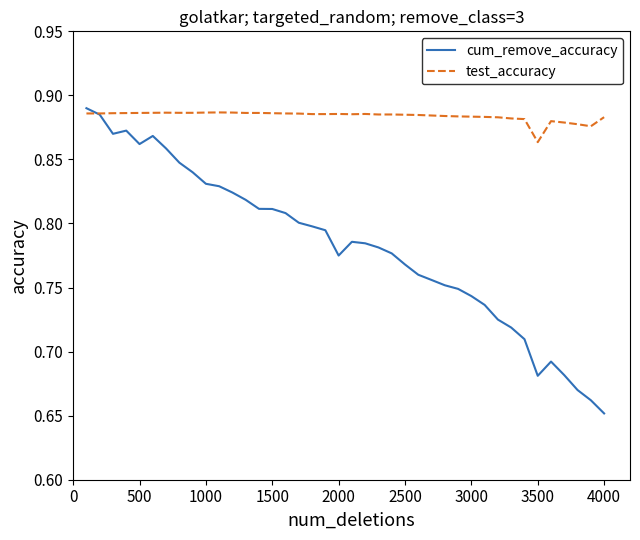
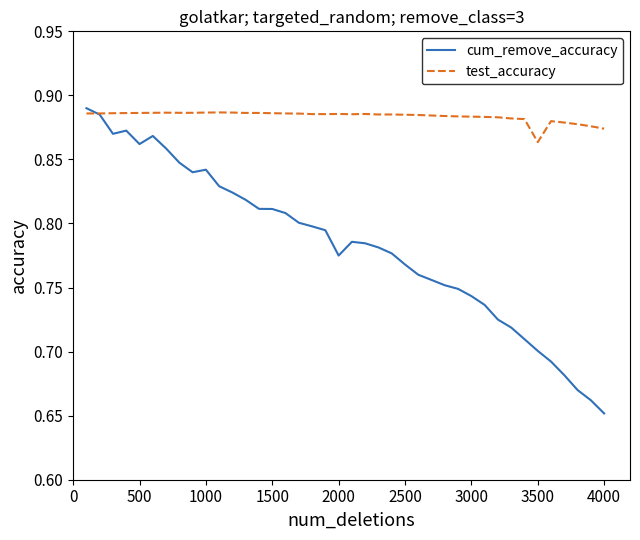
  {
    "cum_remove_accuracy": {
      "500": 0.862,
-     "1000": 0.831,
+     "1000": 0.842,
      "1500": 0.811,
      "2000": 0.775,
      "2500": 0.768,
      "3000": 0.743,
-     "3500": 0.681,
+     "3500": 0.701,
      "4000": 0.652
    },
    "test_accuracy": {
      "500": 0.886,
      "1000": 0.887,
      "1500": 0.886,
      "2000": 0.886,
      "2500": 0.885,
      "3000": 0.883,
      "3500": 0.864,
-     "4000": 0.883
+     "4000": 0.874
    }
  }
